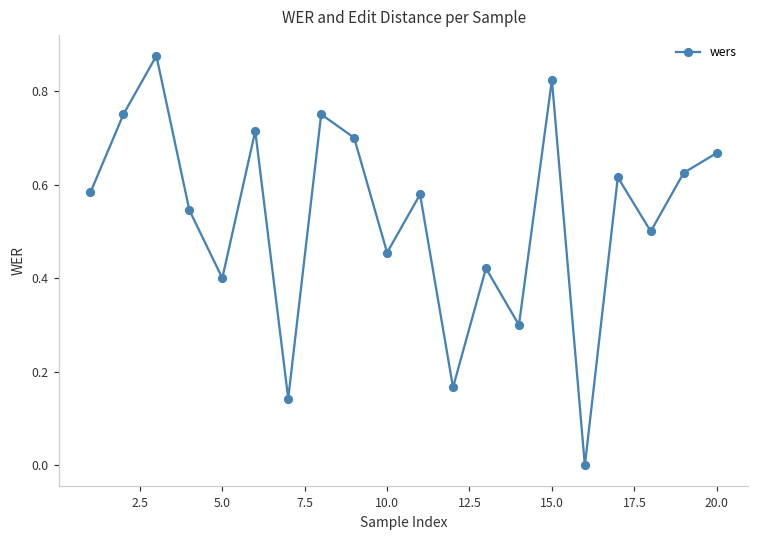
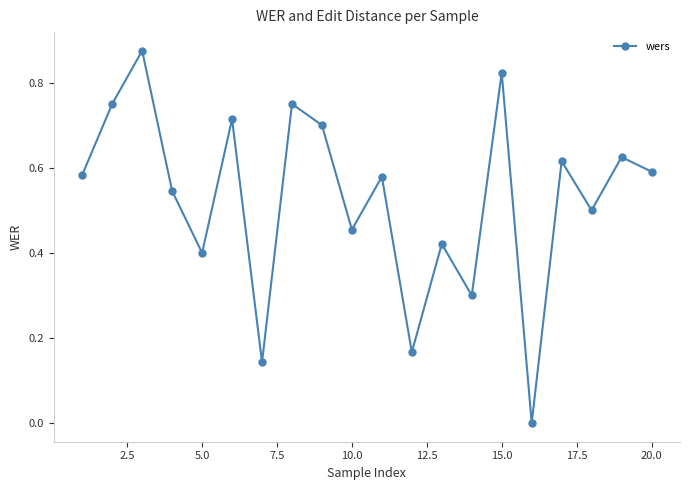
  {
    "5.0": 0.40,
    "10.0": 0.45,
    "15.0": 0.82,
-   "20.0": 0.67
+   "20.0": 0.59
  }
